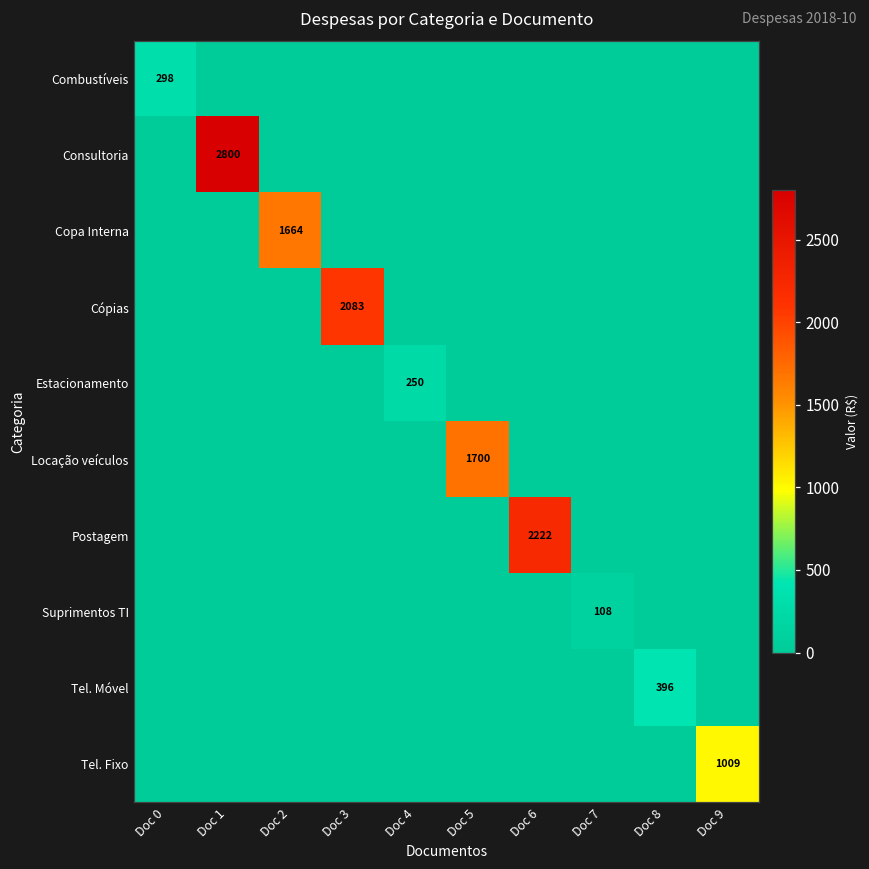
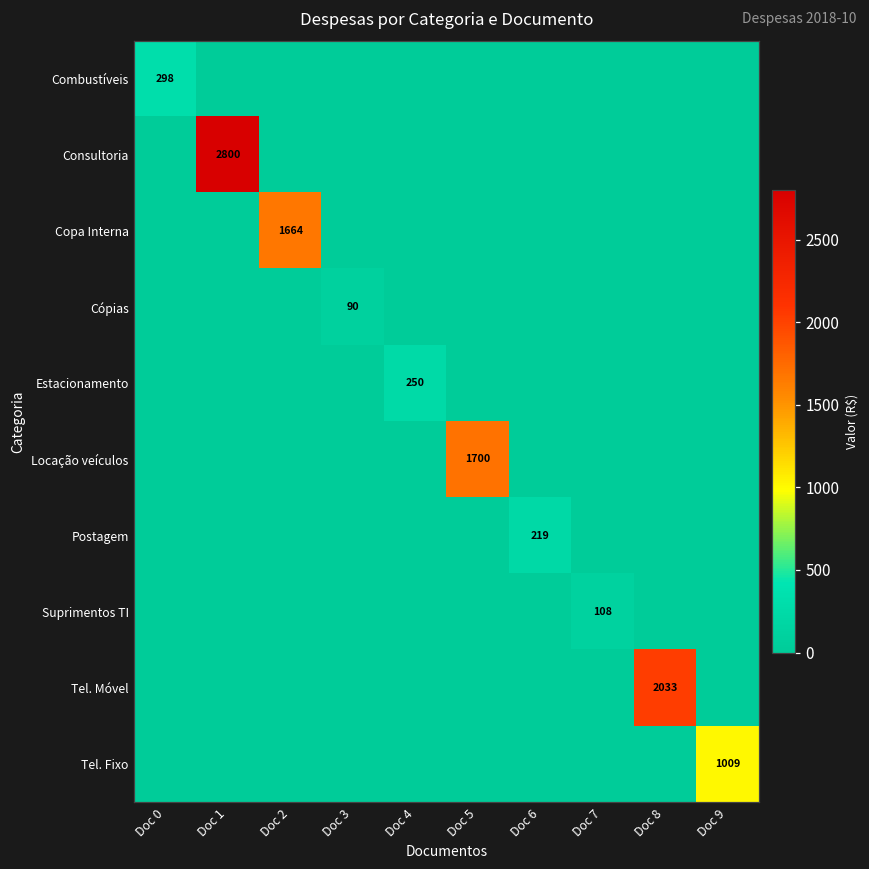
  {
    "Combustíveis": {
      "Doc 0": 298
    },
    "Consultoria": {
      "Doc 1": 2800
    },
    "Copa Interna": {
      "Doc 2": 1664
    },
    "Cópias": {
-     "Doc 3": 2083
+     "Doc 3": 90
    },
    "Estacionamento": {
      "Doc 4": 250
    },
    "Locação veículos": {
      "Doc 5": 1700
    },
    "Postagem": {
-     "Doc 6": 2222
+     "Doc 6": 219
    },
    "Suprimentos TI": {
      "Doc 7": 108
    },
    "Tel. Móvel": {
-     "Doc 8": 396
+     "Doc 8": 2033
    },
    "Tel. Fixo": {
      "Doc 9": 1009
    }
  }
